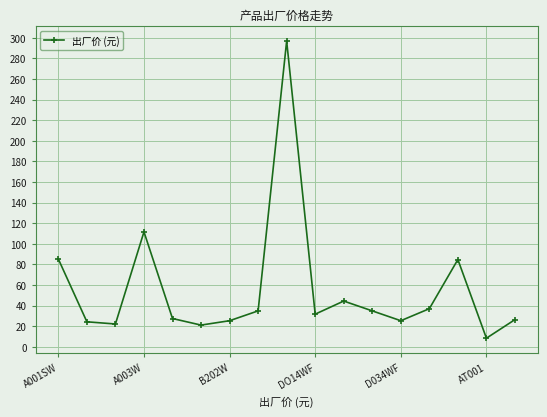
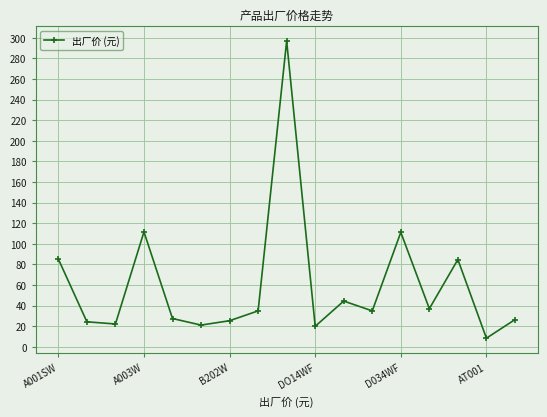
  {
    "A001SW": 85,
    "A003W": 112,
    "B202W": 25,
-   "DO14WF": 32,
-   "D034WF": 25,
+   "DO14WF": 20,
+   "D034WF": 111,
    "AT001": 8
  }
